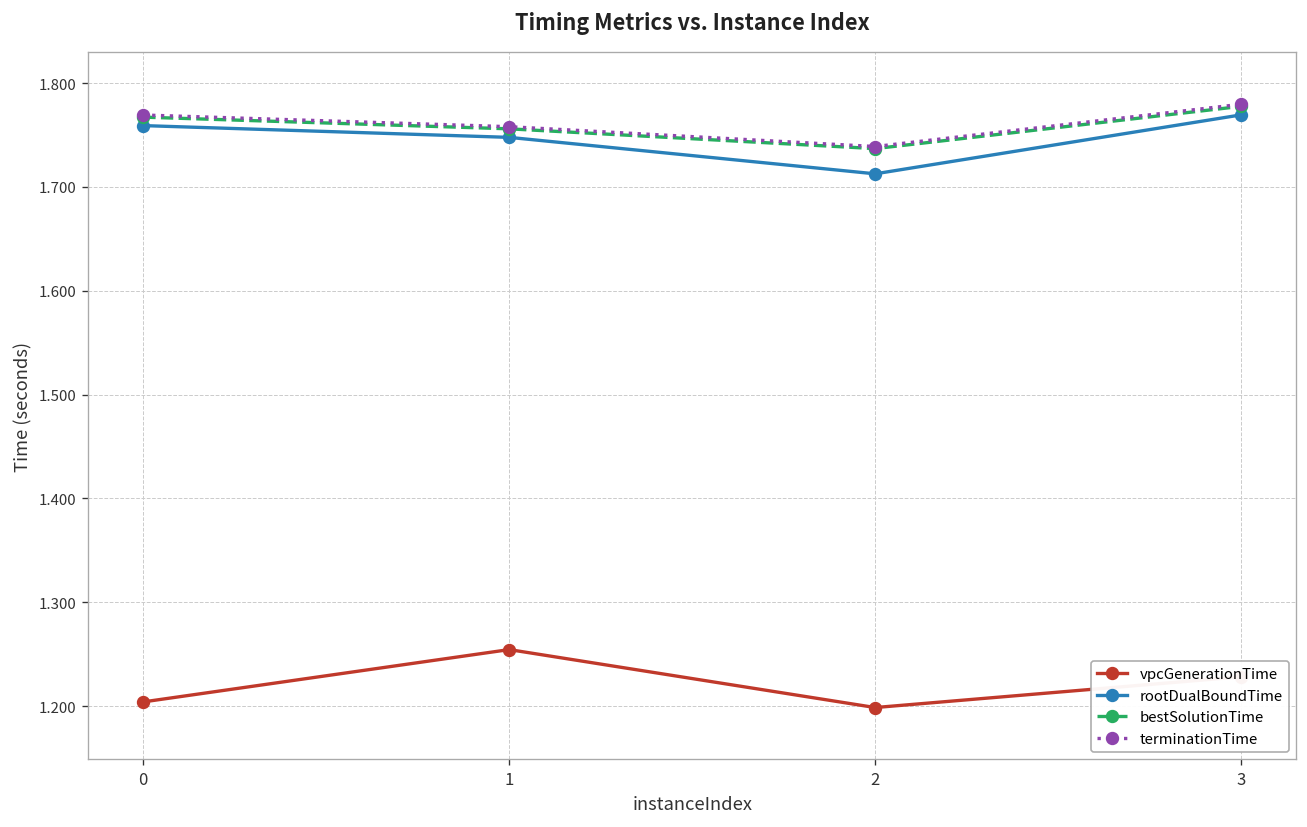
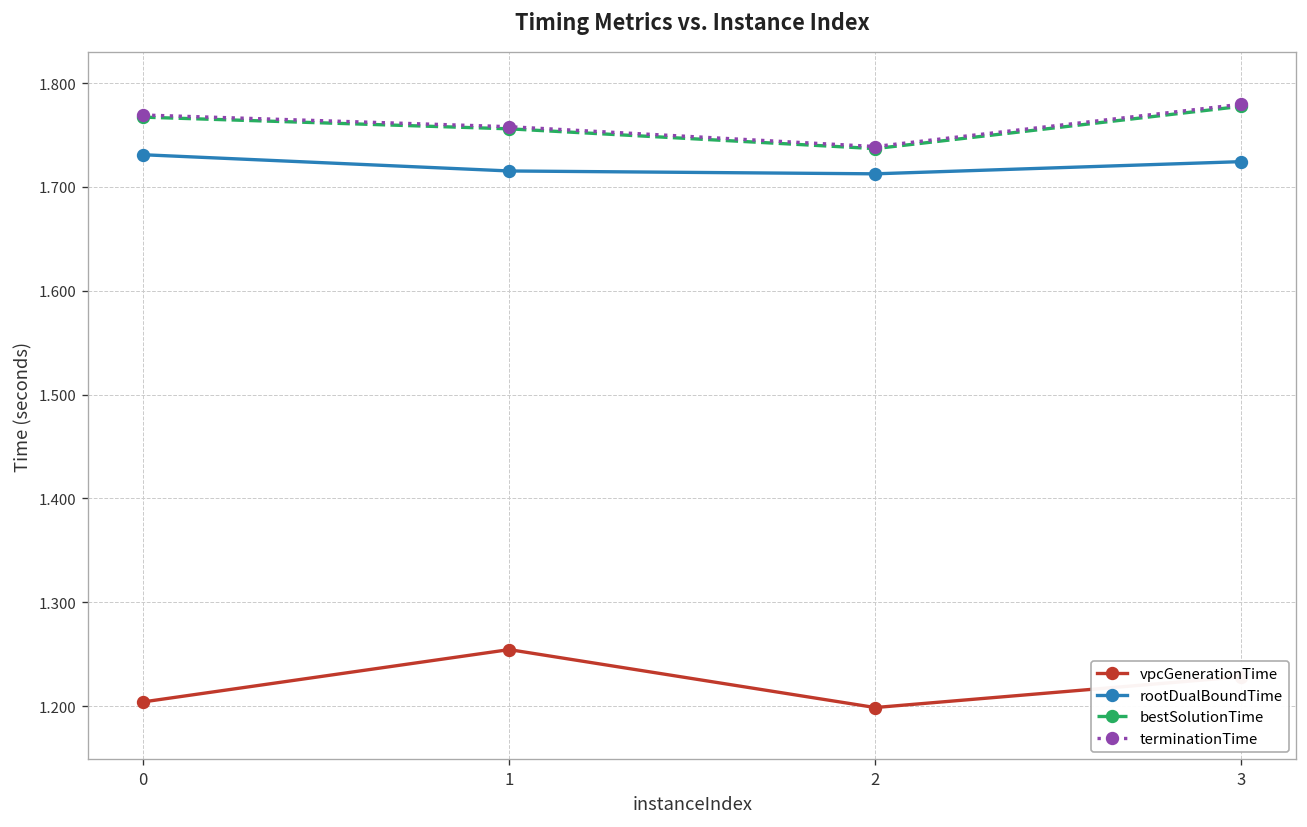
  {
    "vpcGenerationTime": {
      "0": 1.20,
      "1": 1.25,
      "2": 1.20
    },
    "rootDualBoundTime": {
-     "0": 1.76,
-     "1": 1.75,
+     "0": 1.73,
+     "1": 1.72,
      "2": 1.71,
-     "3": 1.77
+     "3": 1.72
    }
  }
